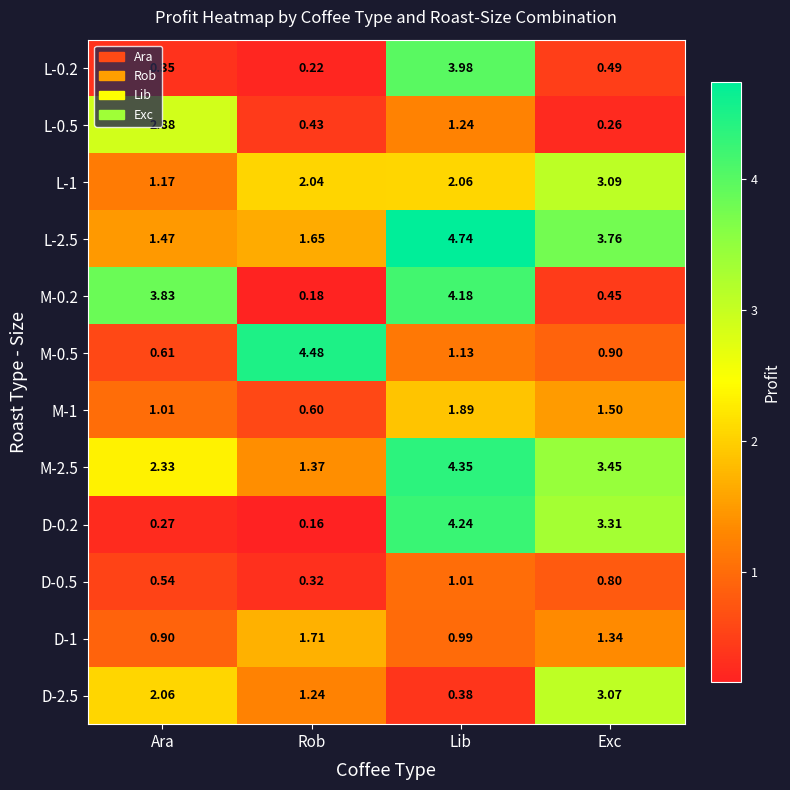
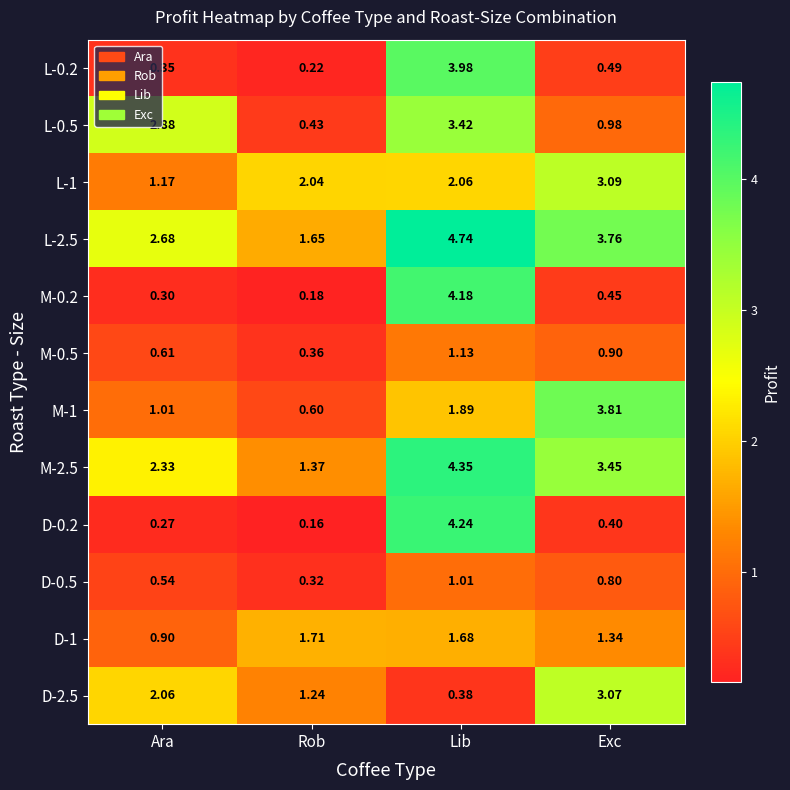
  {
    "L-0.2": {
      "Rob": 0.22,
      "Lib": 3.98,
      "Exc": 0.49
    },
    "L-0.5": {
      "Rob": 0.43,
-     "Lib": 1.24,
-     "Exc": 0.26
+     "Lib": 3.42,
+     "Exc": 0.98
    },
    "L-1": {
      "Ara": 1.17,
      "Rob": 2.04,
      "Lib": 2.06,
      "Exc": 3.09
    },
    "L-2.5": {
-     "Ara": 1.47,
+     "Ara": 2.68,
      "Rob": 1.65,
      "Lib": 4.74,
      "Exc": 3.76
    },
    "M-0.2": {
-     "Ara": 3.83,
+     "Ara": 0.30,
      "Rob": 0.18,
      "Lib": 4.18,
      "Exc": 0.45
    },
    "M-0.5": {
      "Ara": 0.61,
-     "Rob": 4.48,
+     "Rob": 0.36,
      "Lib": 1.13,
      "Exc": 0.90
    },
    "M-1": {
      "Ara": 1.01,
      "Rob": 0.60,
      "Lib": 1.89,
-     "Exc": 1.50
+     "Exc": 3.81
    },
    "M-2.5": {
      "Ara": 2.33,
      "Rob": 1.37,
      "Lib": 4.35,
      "Exc": 3.45
    },
    "D-0.2": {
      "Ara": 0.27,
      "Rob": 0.16,
      "Lib": 4.24,
-     "Exc": 3.31
+     "Exc": 0.40
    },
    "D-0.5": {
      "Ara": 0.54,
      "Rob": 0.32,
      "Lib": 1.01,
      "Exc": 0.80
    },
    "D-1": {
      "Ara": 0.90,
      "Rob": 1.71,
-     "Lib": 0.99,
+     "Lib": 1.68,
      "Exc": 1.34
    },
    "D-2.5": {
      "Ara": 2.06,
      "Rob": 1.24,
      "Lib": 0.38,
      "Exc": 3.07
    }
  }
